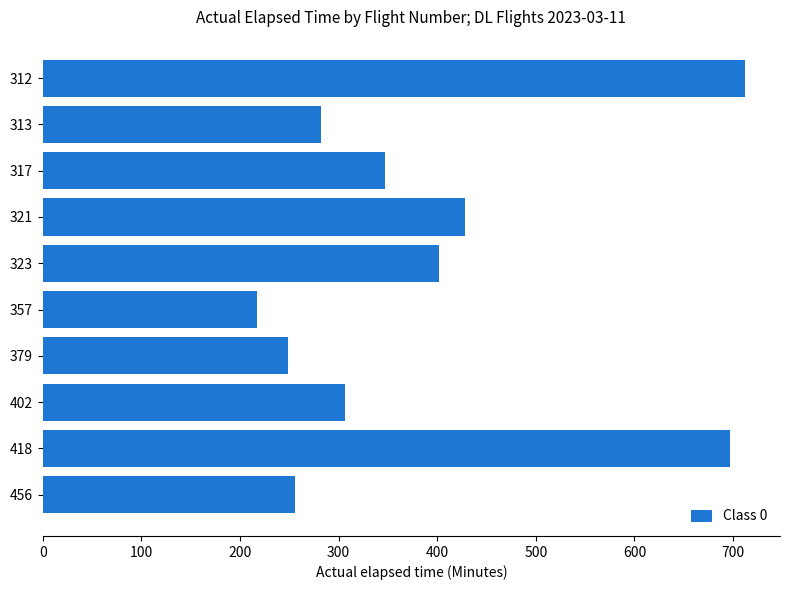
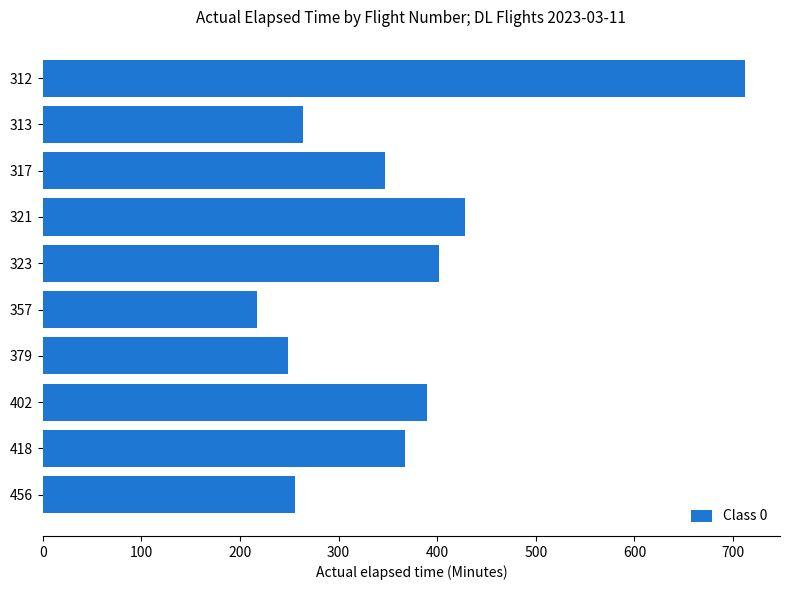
  {
    "312": 710,
-   "313": 280,
+   "313": 260,
    "317": 350,
    "321": 430,
    "323": 400,
    "357": 220,
    "379": 250,
-   "402": 310,
-   "418": 700,
+   "402": 390,
+   "418": 370,
    "456": 260
  }
